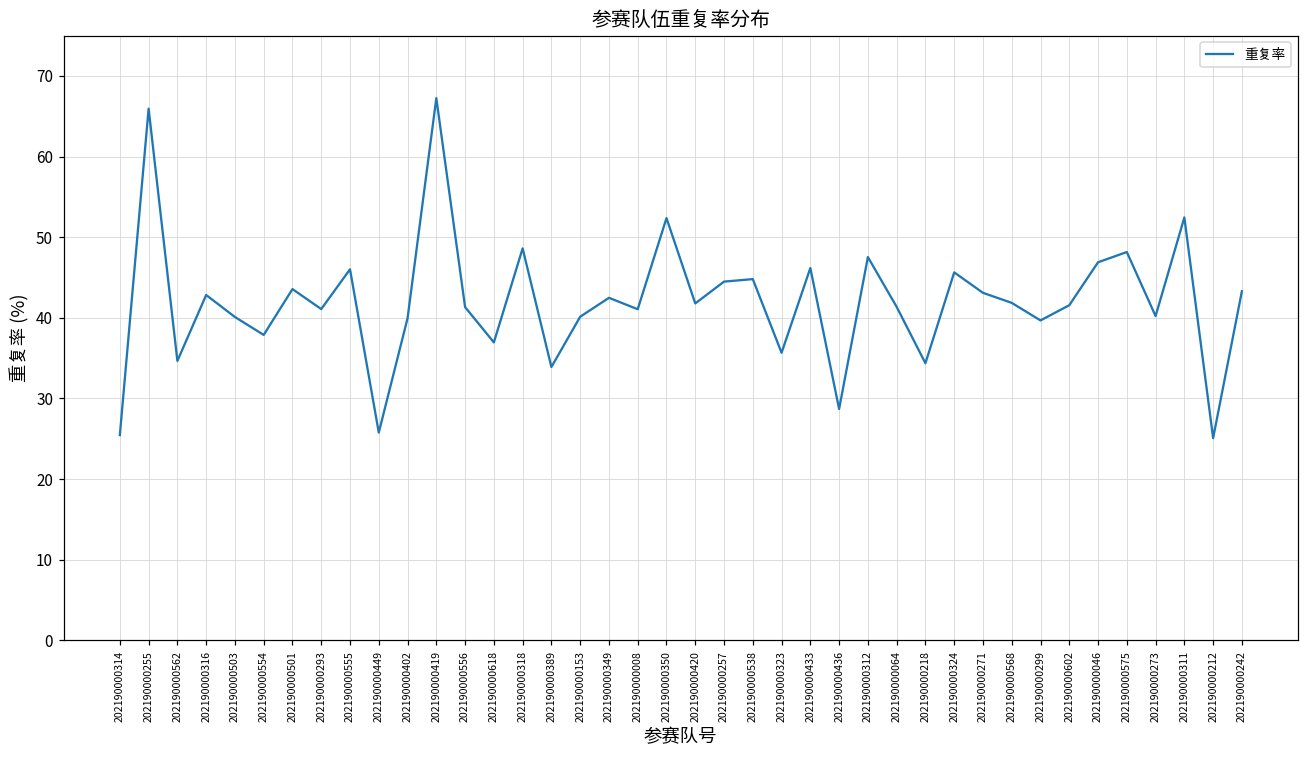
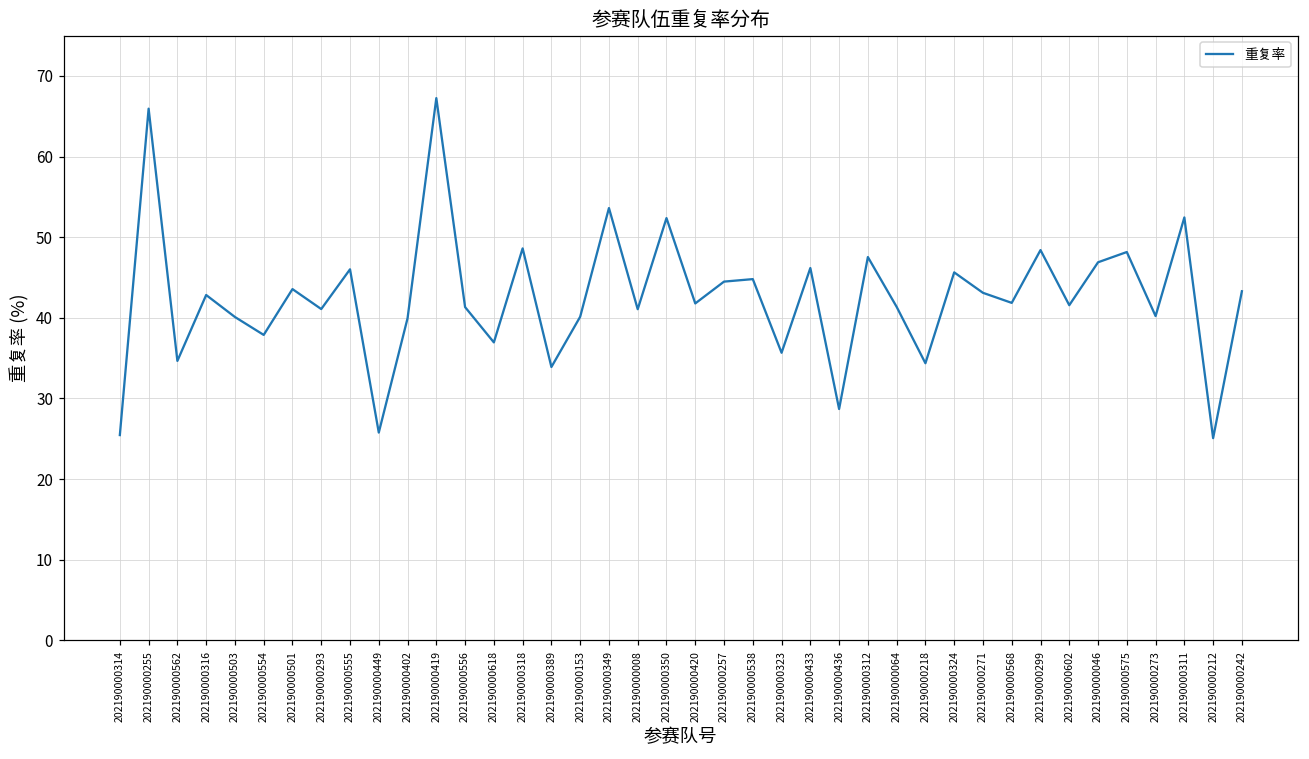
  {
    "202190000314": 25,
    "202190000255": 66,
    "202190000562": 35,
    "202190000316": 43,
    "202190000503": 40,
    "202190000554": 38,
    "202190000501": 44,
    "202190000293": 41,
    "202190000555": 46,
    "202190000449": 26,
    "202190000402": 40,
    "202190000419": 67,
    "202190000556": 41,
    "202190000618": 37,
    "202190000318": 49,
    "202190000389": 34,
    "202190000153": 40,
-   "202190000349": 42,
+   "202190000349": 54,
    "202190000008": 41,
    "202190000350": 52,
    "202190000420": 42,
    "202190000257": 44,
    "202190000538": 45,
    "202190000323": 36,
    "202190000433": 46,
    "202190000436": 29,
    "202190000312": 48,
    "202190000064": 41,
    "202190000218": 34,
    "202190000324": 46,
    "202190000271": 43,
    "202190000568": 42,
-   "202190000299": 40,
+   "202190000299": 48,
    "202190000602": 42,
    "202190000046": 47,
    "202190000575": 48,
    "202190000273": 40,
    "202190000311": 52,
    "202190000212": 25,
    "202190000242": 43
  }
